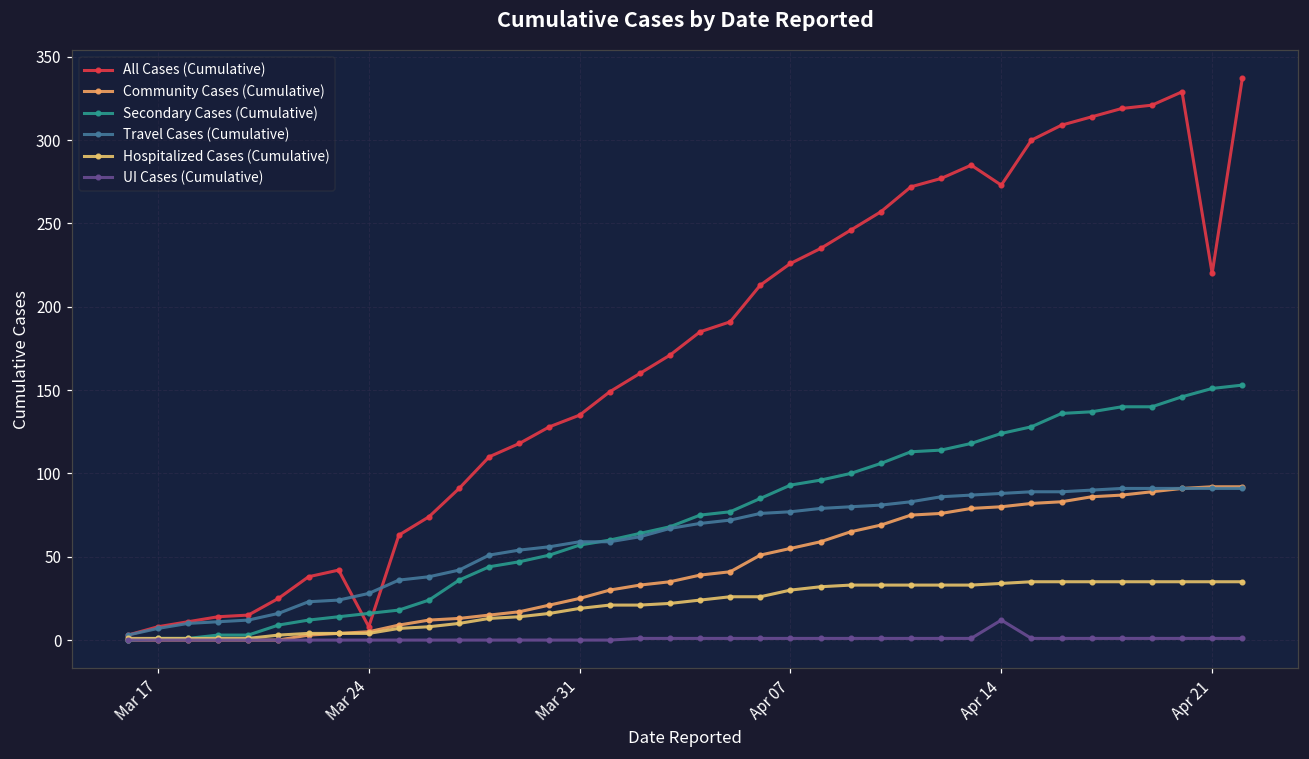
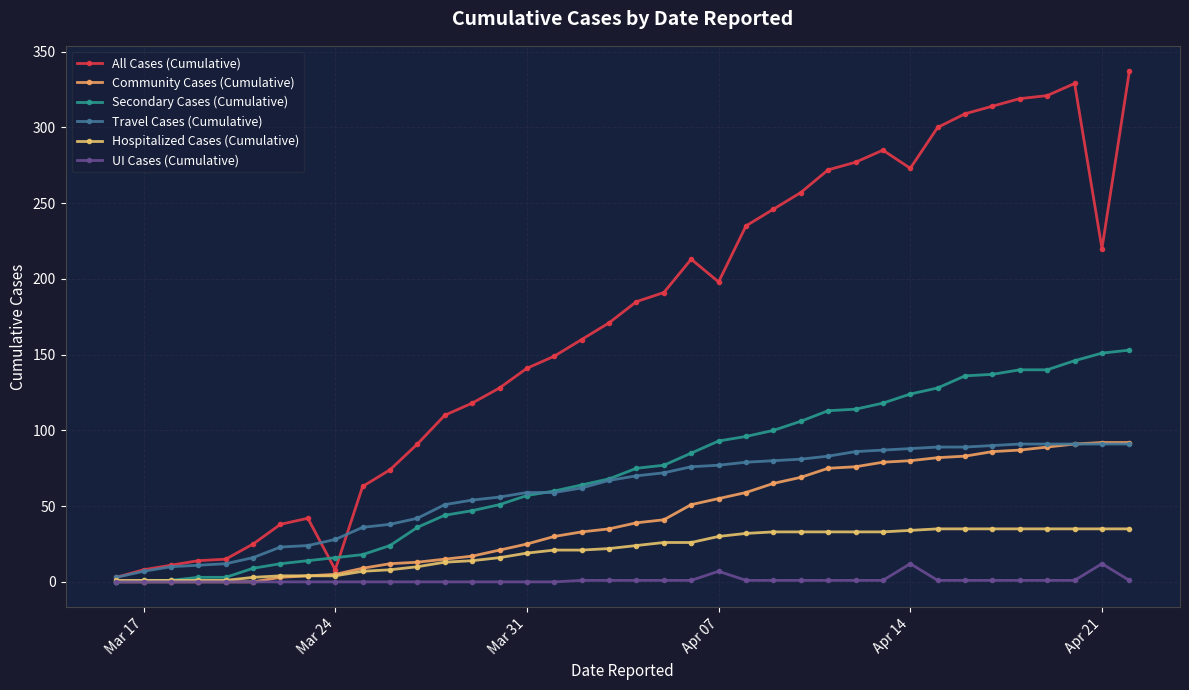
  {
    "All Cases (Cumulative)": {
      "Mar 24": 8,
-     "Mar 31": 135,
-     "Apr 07": 226,
+     "Mar 31": 141,
+     "Apr 07": 198,
      "Apr 14": 273,
      "Apr 21": 220
    },
    "UI Cases (Cumulative)": {
      "Mar 24": 0,
      "Mar 31": 0,
-     "Apr 07": 1,
+     "Apr 07": 7,
      "Apr 14": 12,
-     "Apr 21": 1
+     "Apr 21": 12
    }
  }
